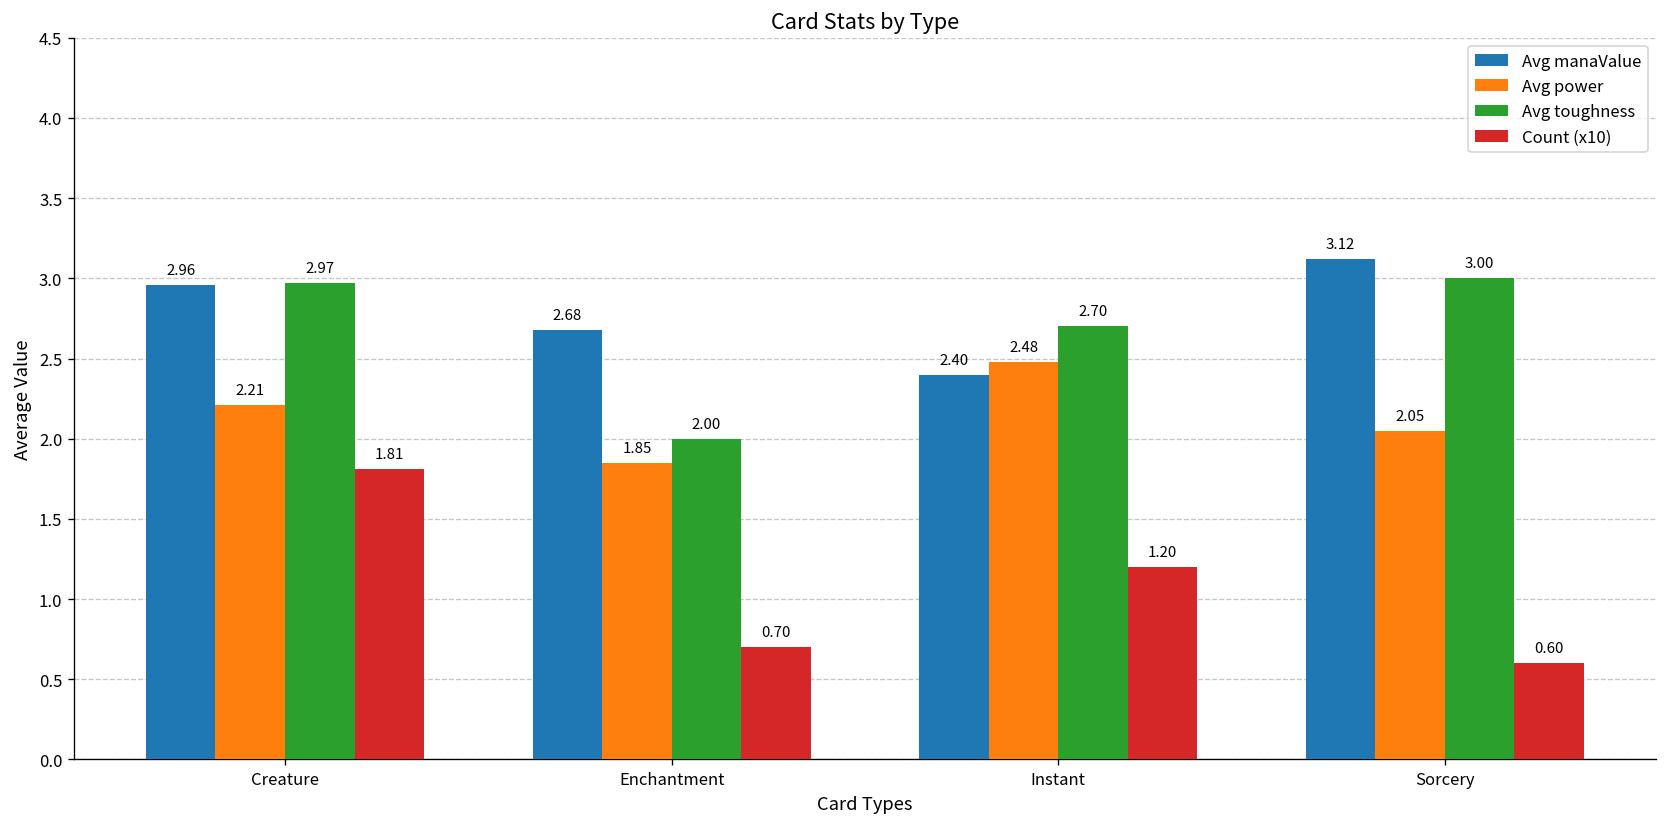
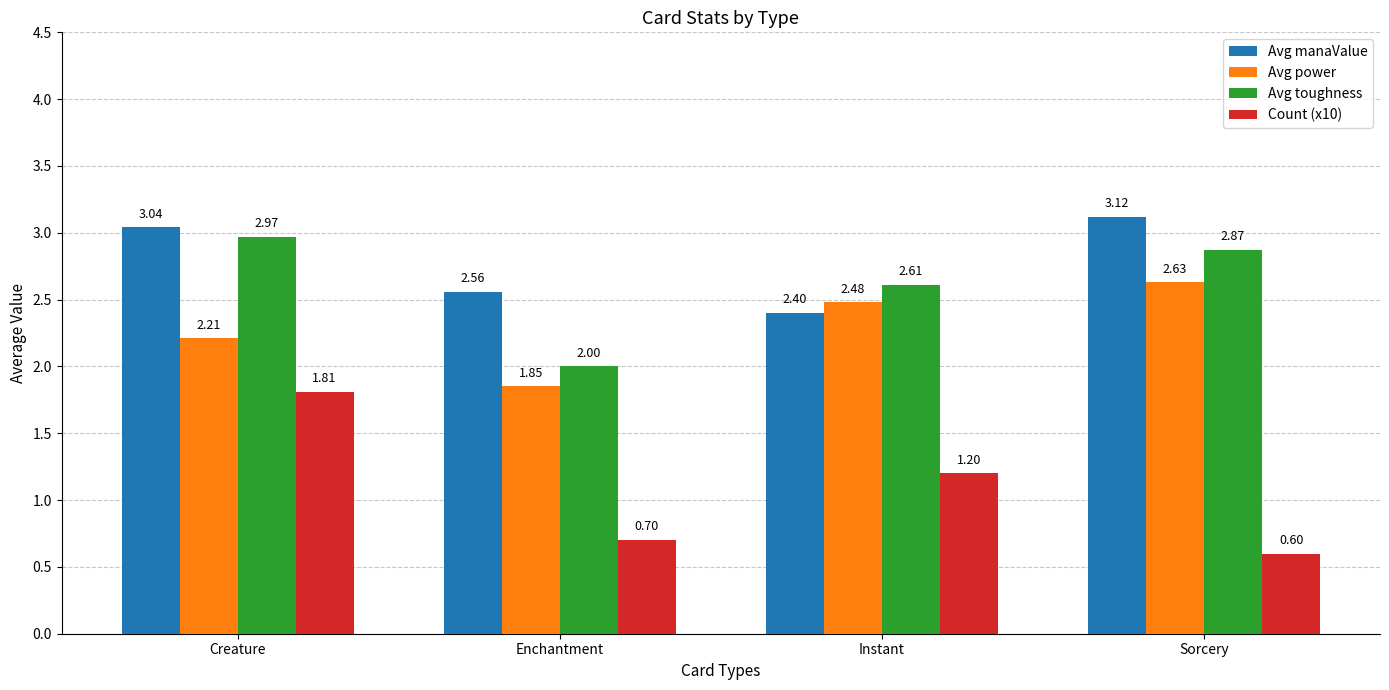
  {
    "Avg manaValue": {
-     "Creature": 2.96,
-     "Enchantment": 2.68,
+     "Creature": 3.04,
+     "Enchantment": 2.56,
      "Instant": 2.40,
      "Sorcery": 3.12
    },
    "Avg power": {
      "Creature": 2.21,
      "Enchantment": 1.85,
      "Instant": 2.48,
-     "Sorcery": 2.05
+     "Sorcery": 2.63
    },
    "Avg toughness": {
      "Creature": 2.97,
      "Enchantment": 2.00,
-     "Instant": 2.70,
-     "Sorcery": 3.00
+     "Instant": 2.61,
+     "Sorcery": 2.87
    },
    "Count (x10)": {
      "Creature": 1.81,
      "Enchantment": 0.70,
      "Instant": 1.20,
      "Sorcery": 0.60
    }
  }
